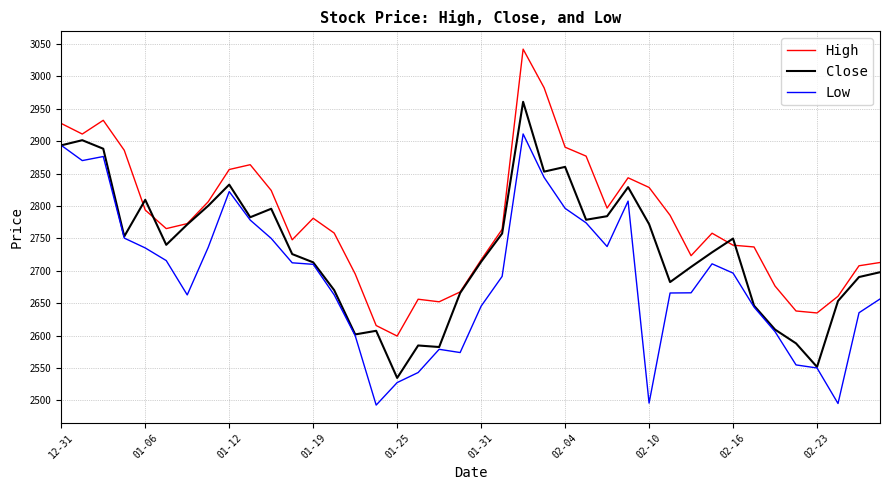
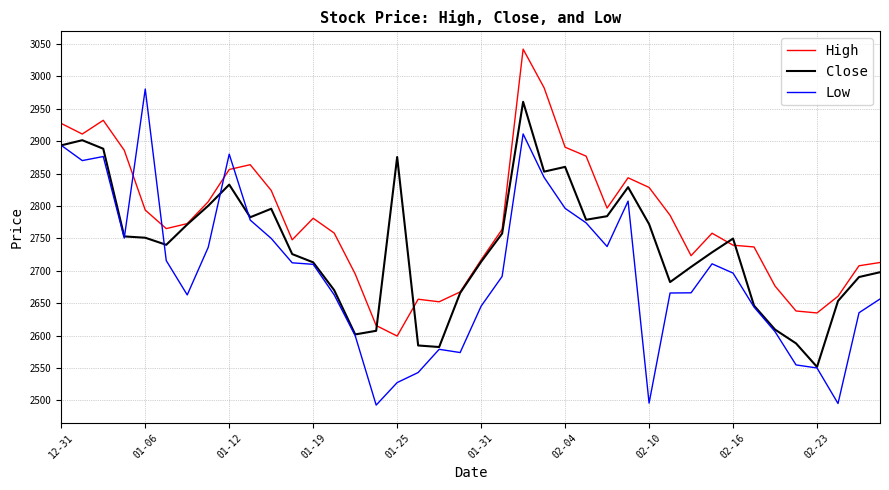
  {
    "High": {
      "12-31": 2930,
      "01-06": 2790,
      "01-12": 2860,
      "01-19": 2780,
      "01-25": 2600,
      "02-04": 2890,
      "02-10": 2830,
      "02-16": 2740,
      "02-23": 2630
    },
    "Close": {
-     "01-06": 2810,
+     "01-06": 2750,
      "01-12": 2830,
-     "01-25": 2530,
+     "01-25": 2880,
      "02-04": 2860,
      "02-10": 2770,
      "02-16": 2750
    },
    "Low": {
-     "01-06": 2740,
-     "01-12": 2820,
+     "01-06": 2980,
+     "01-12": 2880,
      "01-25": 2530,
      "01-31": 2650,
      "02-04": 2800,
      "02-10": 2500,
      "02-16": 2700
    }
  }
